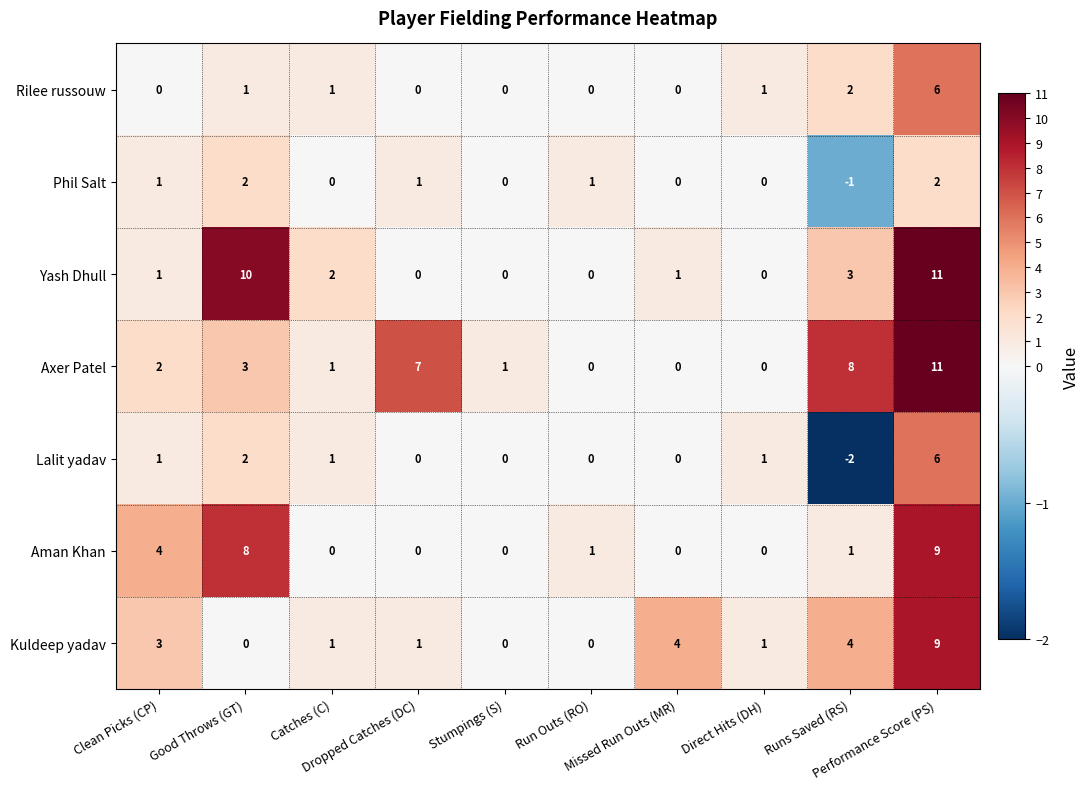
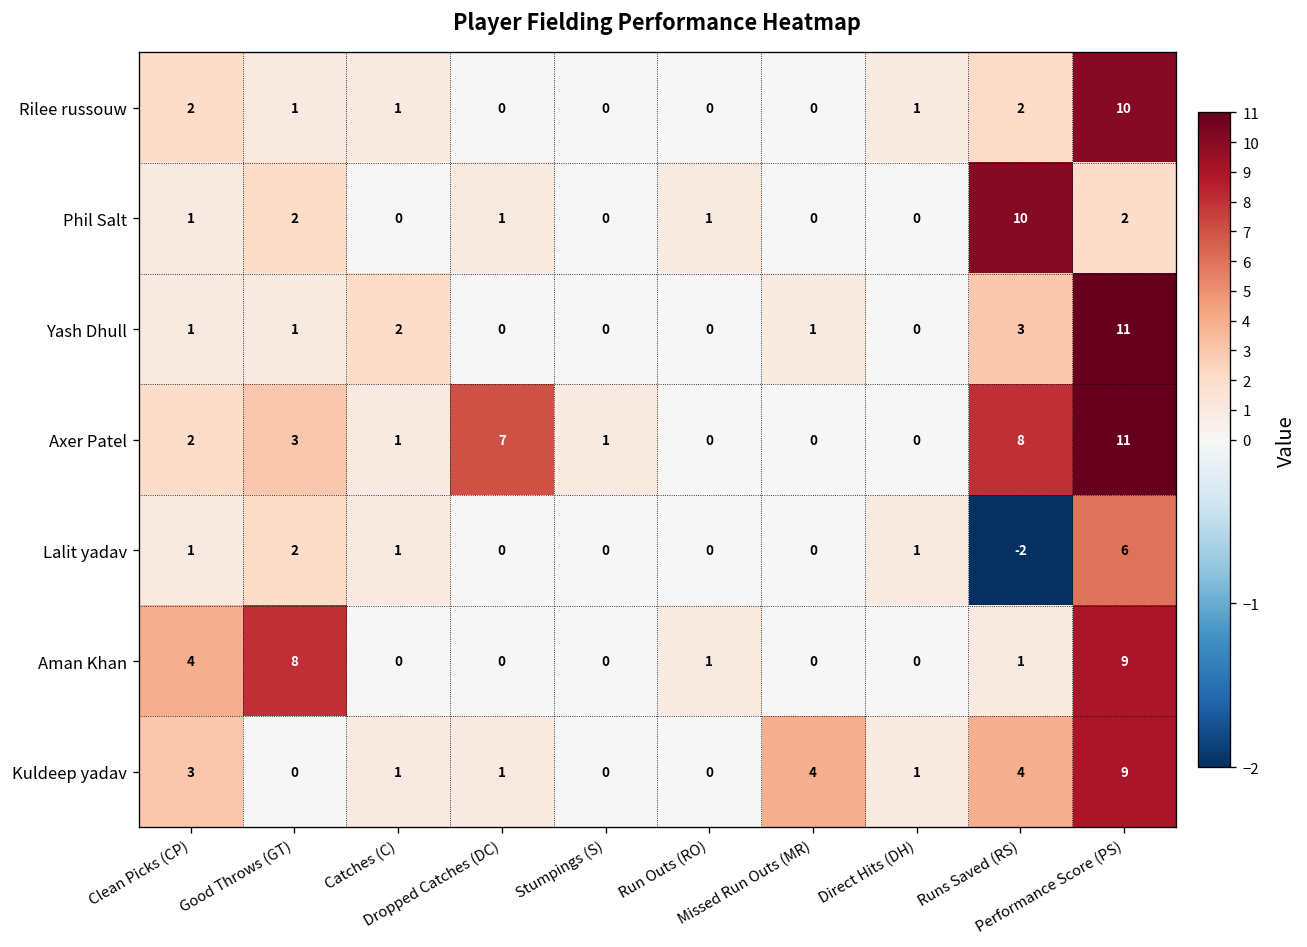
  {
    "Rilee russouw": {
-     "Clean Picks (CP)": 0,
+     "Clean Picks (CP)": 2,
      "Good Throws (GT)": 1,
      "Catches (C)": 1,
      "Dropped Catches (DC)": 0,
      "Stumpings (S)": 0,
      "Run Outs (RO)": 0,
      "Missed Run Outs (MR)": 0,
      "Direct Hits (DH)": 1,
      "Runs Saved (RS)": 2,
-     "Performance Score (PS)": 6
+     "Performance Score (PS)": 10
    },
    "Phil Salt": {
      "Clean Picks (CP)": 1,
      "Good Throws (GT)": 2,
      "Catches (C)": 0,
      "Dropped Catches (DC)": 1,
      "Stumpings (S)": 0,
      "Run Outs (RO)": 1,
      "Missed Run Outs (MR)": 0,
      "Direct Hits (DH)": 0,
-     "Runs Saved (RS)": -1,
+     "Runs Saved (RS)": 10,
      "Performance Score (PS)": 2
    },
    "Yash Dhull": {
      "Clean Picks (CP)": 1,
-     "Good Throws (GT)": 10,
+     "Good Throws (GT)": 1,
      "Catches (C)": 2,
      "Dropped Catches (DC)": 0,
      "Stumpings (S)": 0,
      "Run Outs (RO)": 0,
      "Missed Run Outs (MR)": 1,
      "Direct Hits (DH)": 0,
      "Runs Saved (RS)": 3,
      "Performance Score (PS)": 11
    },
    "Axer Patel": {
      "Clean Picks (CP)": 2,
      "Good Throws (GT)": 3,
      "Catches (C)": 1,
      "Dropped Catches (DC)": 7,
      "Stumpings (S)": 1,
      "Run Outs (RO)": 0,
      "Missed Run Outs (MR)": 0,
      "Direct Hits (DH)": 0,
      "Runs Saved (RS)": 8,
      "Performance Score (PS)": 11
    },
    "Lalit yadav": {
      "Clean Picks (CP)": 1,
      "Good Throws (GT)": 2,
      "Catches (C)": 1,
      "Dropped Catches (DC)": 0,
      "Stumpings (S)": 0,
      "Run Outs (RO)": 0,
      "Missed Run Outs (MR)": 0,
      "Direct Hits (DH)": 1,
      "Runs Saved (RS)": -2,
      "Performance Score (PS)": 6
    },
    "Aman Khan": {
      "Clean Picks (CP)": 4,
      "Good Throws (GT)": 8,
      "Catches (C)": 0,
      "Dropped Catches (DC)": 0,
      "Stumpings (S)": 0,
      "Run Outs (RO)": 1,
      "Missed Run Outs (MR)": 0,
      "Direct Hits (DH)": 0,
      "Runs Saved (RS)": 1,
      "Performance Score (PS)": 9
    },
    "Kuldeep yadav": {
      "Clean Picks (CP)": 3,
      "Good Throws (GT)": 0,
      "Catches (C)": 1,
      "Dropped Catches (DC)": 1,
      "Stumpings (S)": 0,
      "Run Outs (RO)": 0,
      "Missed Run Outs (MR)": 4,
      "Direct Hits (DH)": 1,
      "Runs Saved (RS)": 4,
      "Performance Score (PS)": 9
    }
  }
